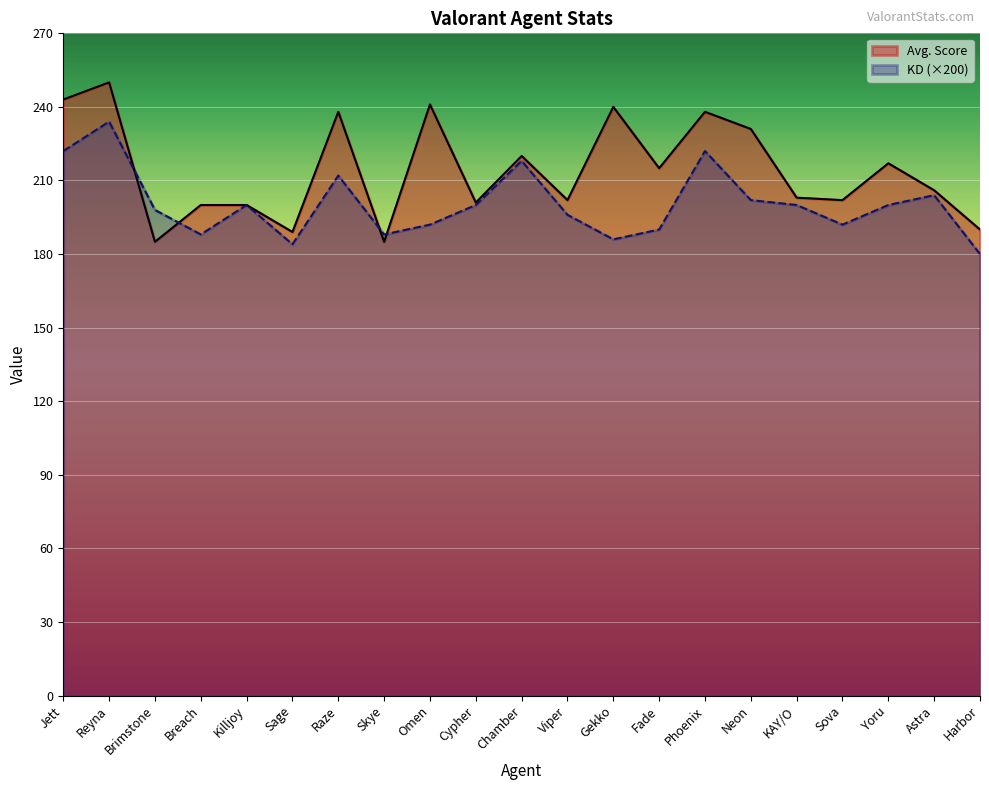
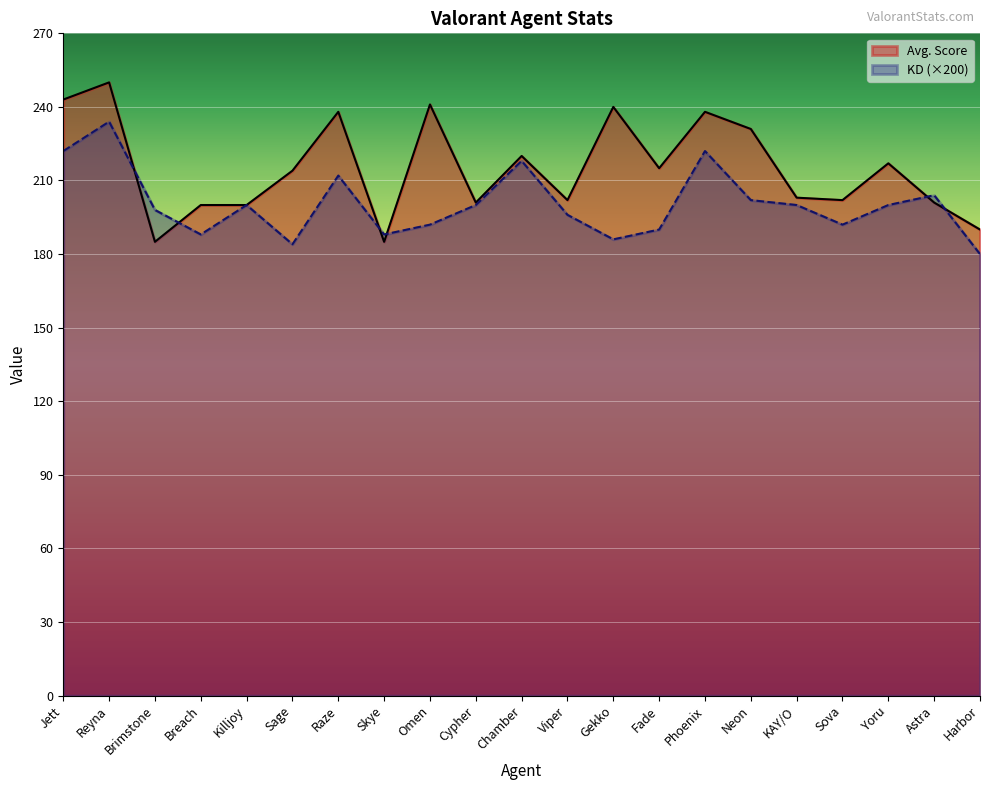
  {
    "Avg. Score": {
      "Jett": 243,
      "Reyna": 250,
      "Brimstone": 185,
      "Breach": 200,
-     "Sage": 189,
+     "Sage": 214,
      "Raze": 238,
      "Skye": 185,
      "Omen": 241,
      "Chamber": 220,
      "Viper": 202,
      "Gekko": 240,
      "Fade": 215,
      "Phoenix": 238,
      "Neon": 231,
      "KAY/O": 203,
      "Sova": 202,
      "Yoru": 217,
-     "Astra": 206,
+     "Astra": 201,
      "Harbor": 190
    },
    "KD (×200)": {
      "Jett": 222,
      "Reyna": 234,
      "Brimstone": 198,
      "Breach": 188,
      "Sage": 184,
      "Raze": 212,
      "Skye": 188,
      "Omen": 192,
      "Chamber": 218,
      "Viper": 196,
      "Gekko": 186,
      "Fade": 190,
      "Phoenix": 222,
      "Neon": 202,
      "KAY/O": 200,
      "Sova": 192,
      "Yoru": 200,
      "Astra": 204,
      "Harbor": 180
    }
  }
